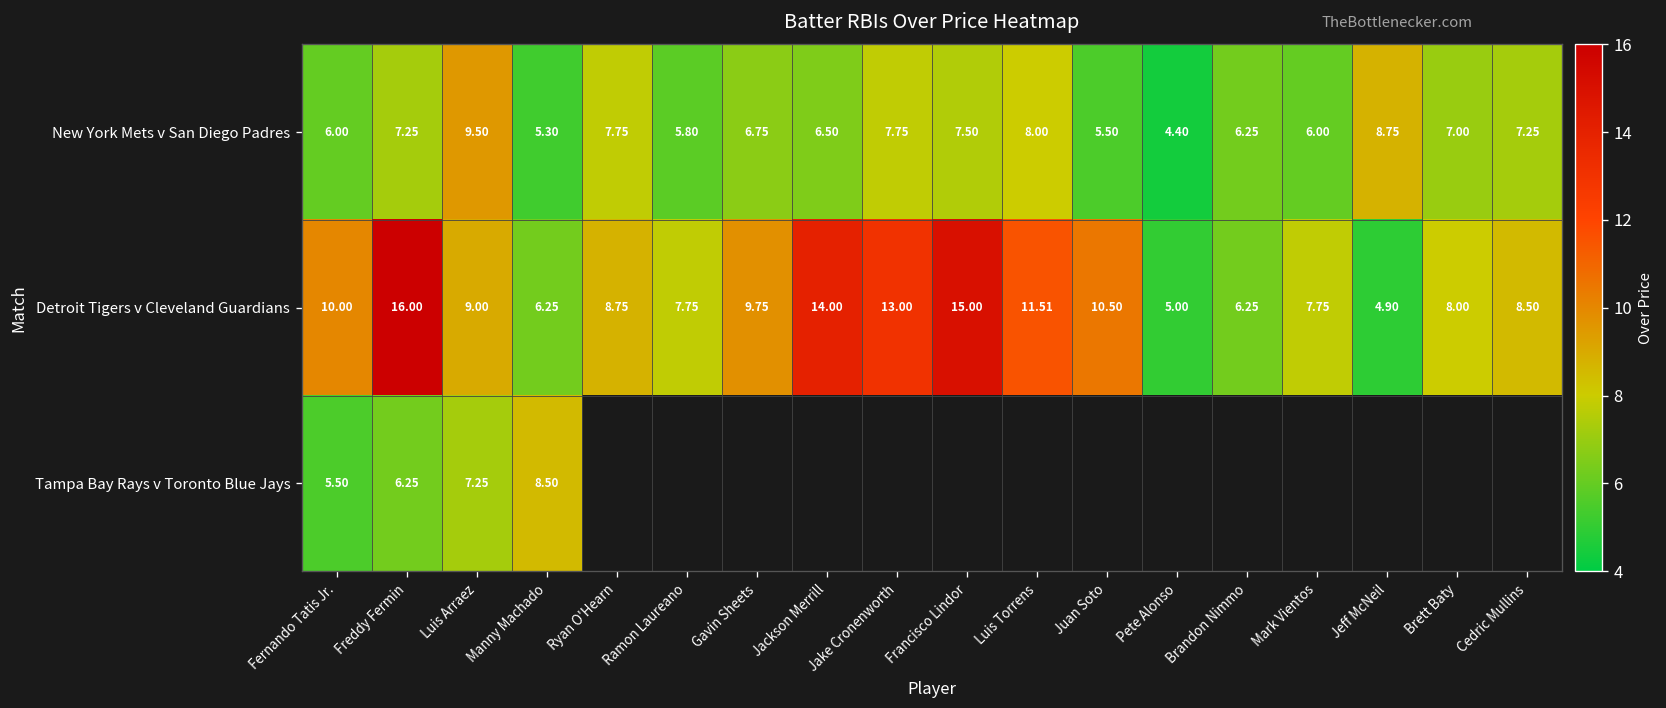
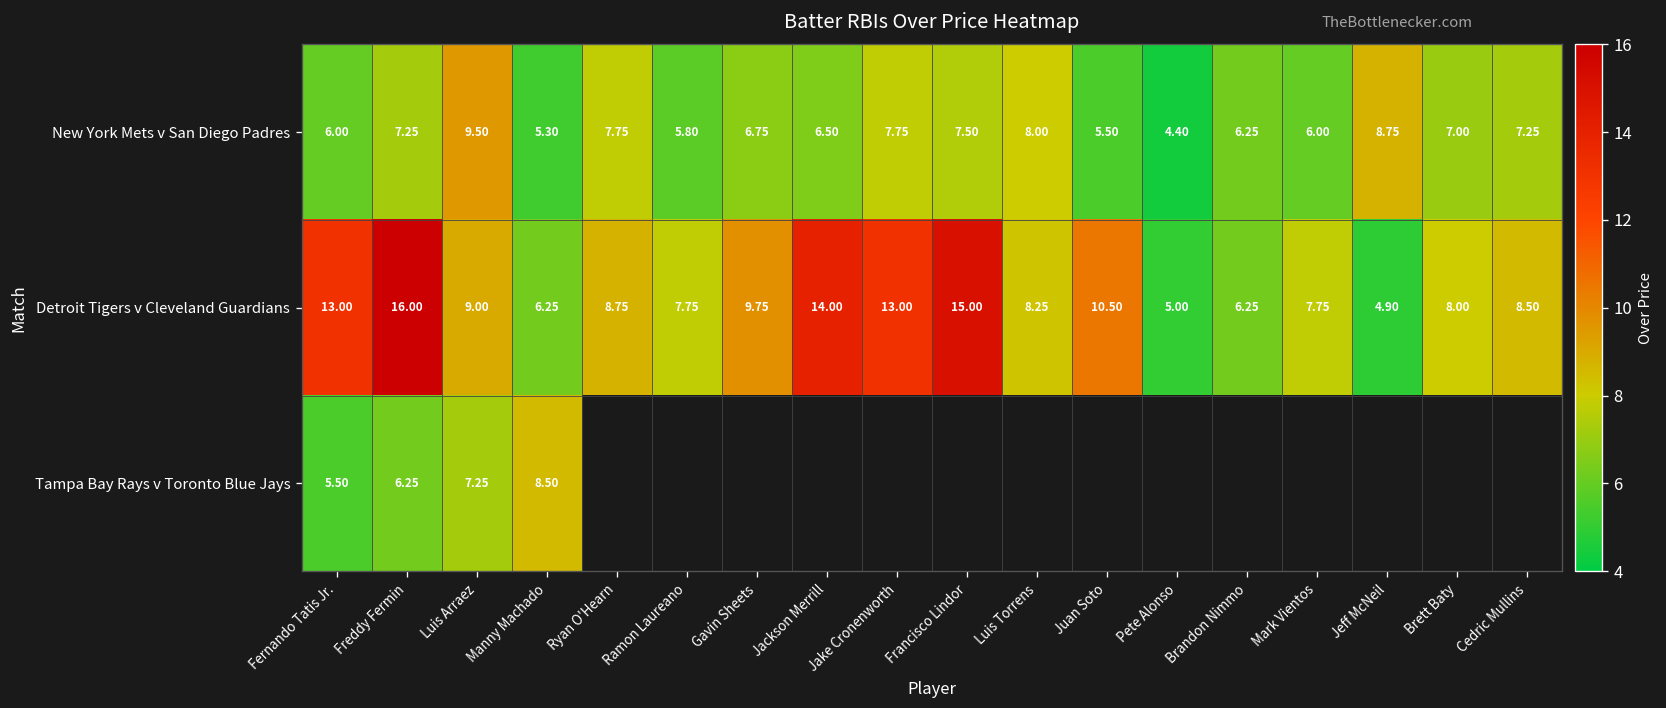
  {
    "New York Mets v San Diego Padres": {
      "Fernando Tatis Jr.": 6.00,
      "Freddy Fermin": 7.25,
      "Luis Arraez": 9.50,
      "Manny Machado": 5.30,
      "Ryan O'Hearn": 7.75,
      "Ramon Laureano": 5.80,
      "Gavin Sheets": 6.75,
      "Jackson Merrill": 6.50,
      "Jake Cronenworth": 7.75,
      "Francisco Lindor": 7.50,
      "Luis Torrens": 8.00,
      "Juan Soto": 5.50,
      "Pete Alonso": 4.40,
      "Brandon Nimmo": 6.25,
      "Mark Vientos": 6.00,
      "Jeff McNeil": 8.75,
      "Brett Baty": 7.00,
      "Cedric Mullins": 7.25
    },
    "Detroit Tigers v Cleveland Guardians": {
-     "Fernando Tatis Jr.": 10.00,
+     "Fernando Tatis Jr.": 13.00,
      "Freddy Fermin": 16.00,
      "Luis Arraez": 9.00,
      "Manny Machado": 6.25,
      "Ryan O'Hearn": 8.75,
      "Ramon Laureano": 7.75,
      "Gavin Sheets": 9.75,
      "Jackson Merrill": 14.00,
      "Jake Cronenworth": 13.00,
      "Francisco Lindor": 15.00,
-     "Luis Torrens": 11.51,
+     "Luis Torrens": 8.25,
      "Juan Soto": 10.50,
      "Pete Alonso": 5.00,
      "Brandon Nimmo": 6.25,
      "Mark Vientos": 7.75,
      "Jeff McNeil": 4.90,
      "Brett Baty": 8.00,
      "Cedric Mullins": 8.50
    },
    "Tampa Bay Rays v Toronto Blue Jays": {
      "Fernando Tatis Jr.": 5.50,
      "Freddy Fermin": 6.25,
      "Luis Arraez": 7.25,
      "Manny Machado": 8.50
    }
  }
